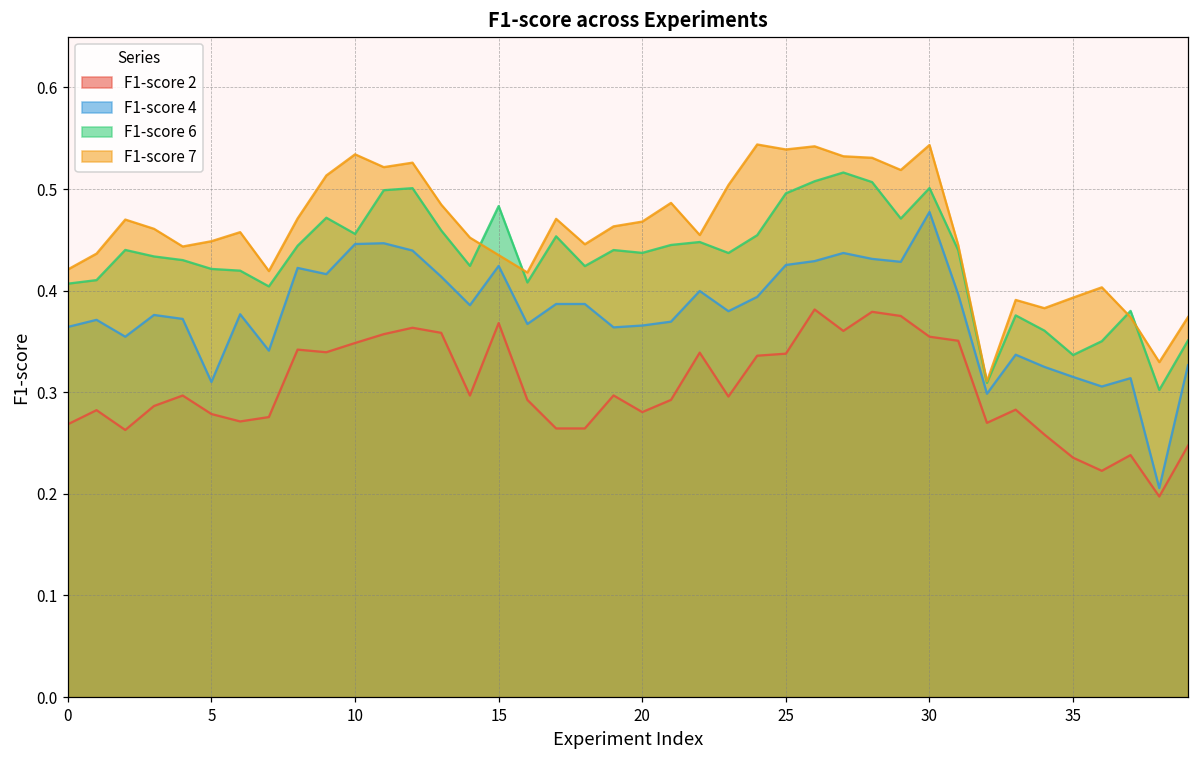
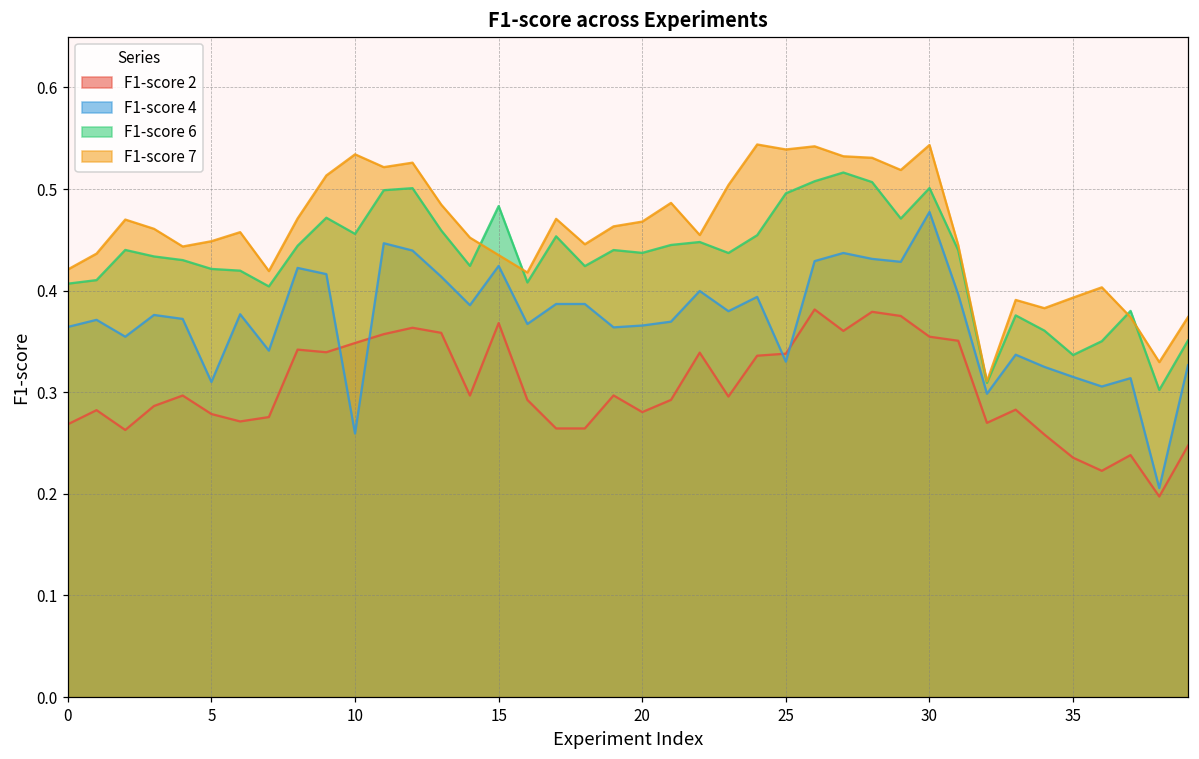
  {
    "F1-score 2": {
      "0": 0.27,
      "5": 0.28,
      "10": 0.35,
      "15": 0.37,
      "20": 0.28,
      "25": 0.34,
      "30": 0.35,
      "35": 0.24
    },
    "F1-score 4": {
      "0": 0.36,
      "5": 0.31,
-     "10": 0.45,
+     "10": 0.26,
      "15": 0.42,
      "20": 0.37,
-     "25": 0.43,
+     "25": 0.33,
      "30": 0.48,
      "35": 0.32
    },
    "F1-score 6": {
      "0": 0.41,
      "5": 0.42,
      "10": 0.46,
      "15": 0.48,
      "20": 0.44,
      "25": 0.50,
      "30": 0.50,
      "35": 0.34
    },
    "F1-score 7": {
      "0": 0.42,
      "5": 0.45,
      "10": 0.53,
      "15": 0.44,
      "20": 0.47,
      "25": 0.54,
      "30": 0.54,
      "35": 0.39
    }
  }
